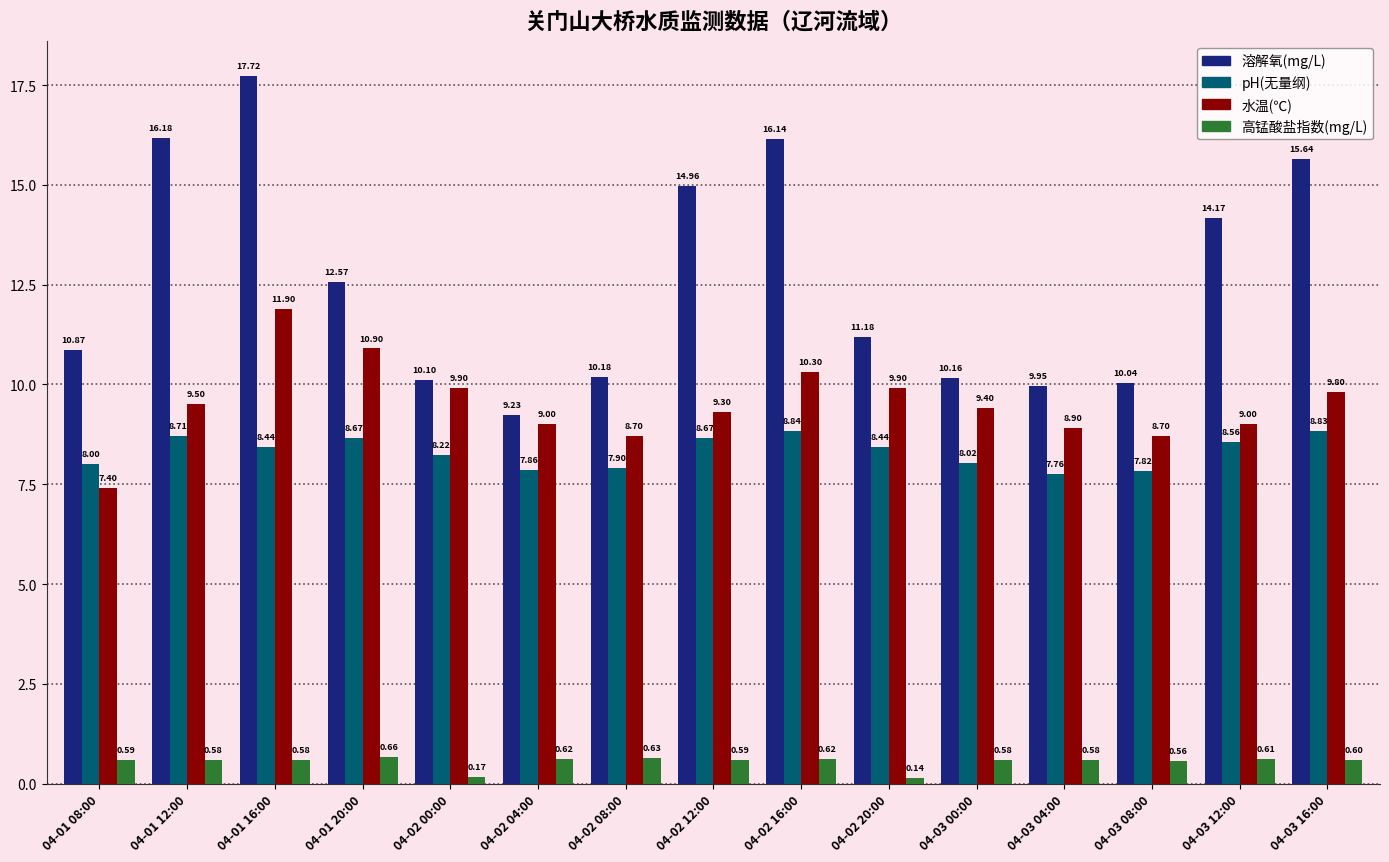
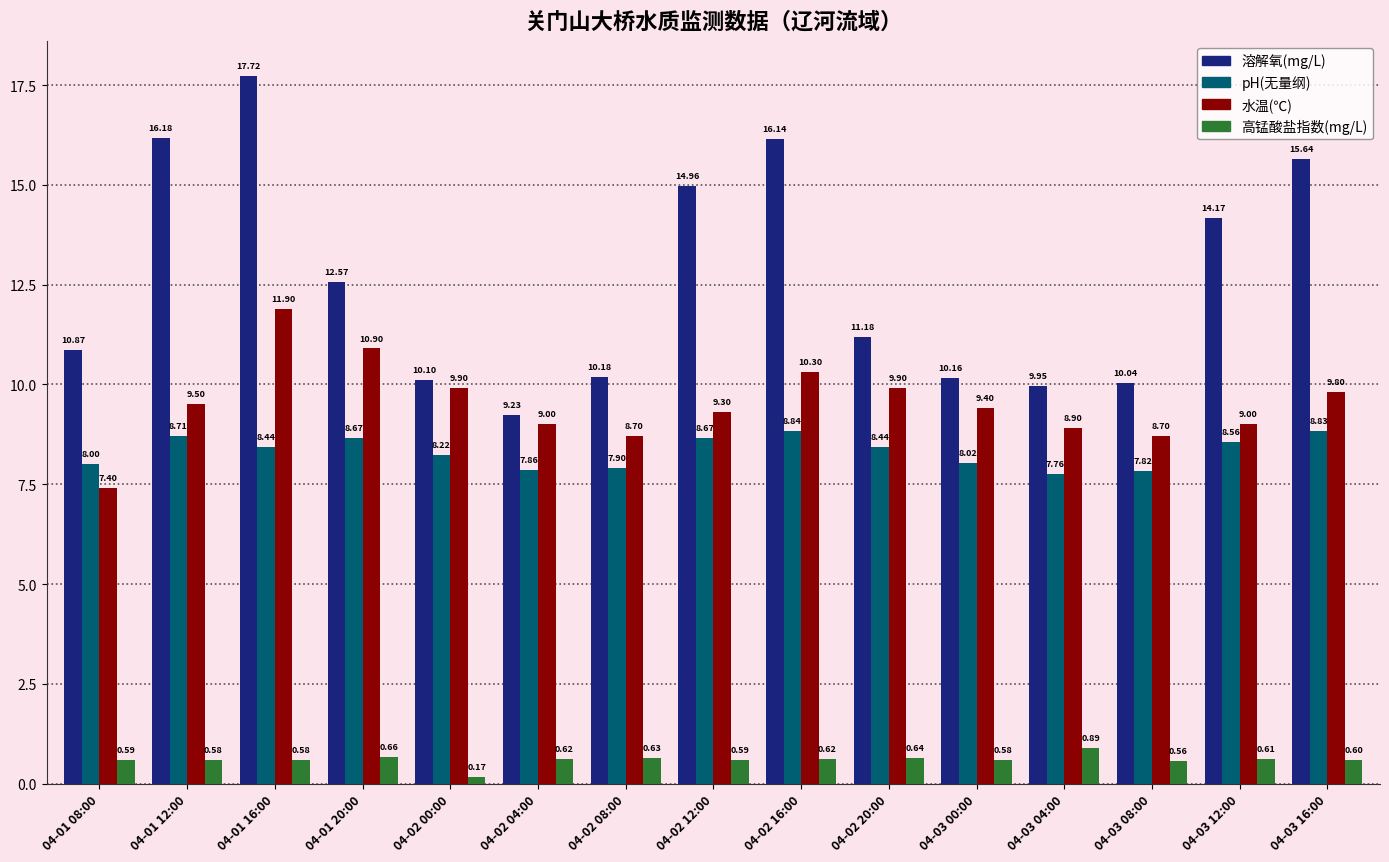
  {
    "溶解氧(mg/L)": {
      "04-01 08:00": 10.87,
      "04-01 12:00": 16.18,
      "04-01 16:00": 17.72,
      "04-01 20:00": 12.57,
      "04-02 00:00": 10.10,
      "04-02 04:00": 9.23,
      "04-02 08:00": 10.18,
      "04-02 12:00": 14.96,
      "04-02 16:00": 16.14,
      "04-02 20:00": 11.18,
      "04-03 00:00": 10.16,
      "04-03 04:00": 9.95,
      "04-03 08:00": 10.04,
      "04-03 12:00": 14.17,
      "04-03 16:00": 15.64
    },
    "pH(无量纲)": {
      "04-01 08:00": 8.00,
      "04-01 12:00": 8.71,
      "04-01 16:00": 8.44,
      "04-01 20:00": 8.67,
      "04-02 00:00": 8.22,
      "04-02 04:00": 7.86,
      "04-02 08:00": 7.90,
      "04-02 12:00": 8.67,
      "04-02 16:00": 8.84,
      "04-02 20:00": 8.44,
      "04-03 00:00": 8.02,
      "04-03 04:00": 7.76,
      "04-03 08:00": 7.82,
      "04-03 12:00": 8.56,
      "04-03 16:00": 8.83
    },
    "水温(℃)": {
      "04-01 08:00": 7.40,
      "04-01 12:00": 9.50,
      "04-01 16:00": 11.90,
      "04-01 20:00": 10.90,
      "04-02 00:00": 9.90,
      "04-02 04:00": 9.00,
      "04-02 08:00": 8.70,
      "04-02 12:00": 9.30,
      "04-02 16:00": 10.30,
      "04-02 20:00": 9.90,
      "04-03 00:00": 9.40,
      "04-03 04:00": 8.90,
      "04-03 08:00": 8.70,
      "04-03 12:00": 9.00,
      "04-03 16:00": 9.80
    },
    "高锰酸盐指数(mg/L)": {
      "04-01 08:00": 0.59,
      "04-01 12:00": 0.58,
      "04-01 16:00": 0.58,
      "04-01 20:00": 0.66,
      "04-02 00:00": 0.17,
      "04-02 04:00": 0.62,
      "04-02 08:00": 0.63,
      "04-02 12:00": 0.59,
      "04-02 16:00": 0.62,
-     "04-02 20:00": 0.14,
+     "04-02 20:00": 0.64,
      "04-03 00:00": 0.58,
-     "04-03 04:00": 0.58,
+     "04-03 04:00": 0.89,
      "04-03 08:00": 0.56,
      "04-03 12:00": 0.61,
      "04-03 16:00": 0.60
    }
  }
